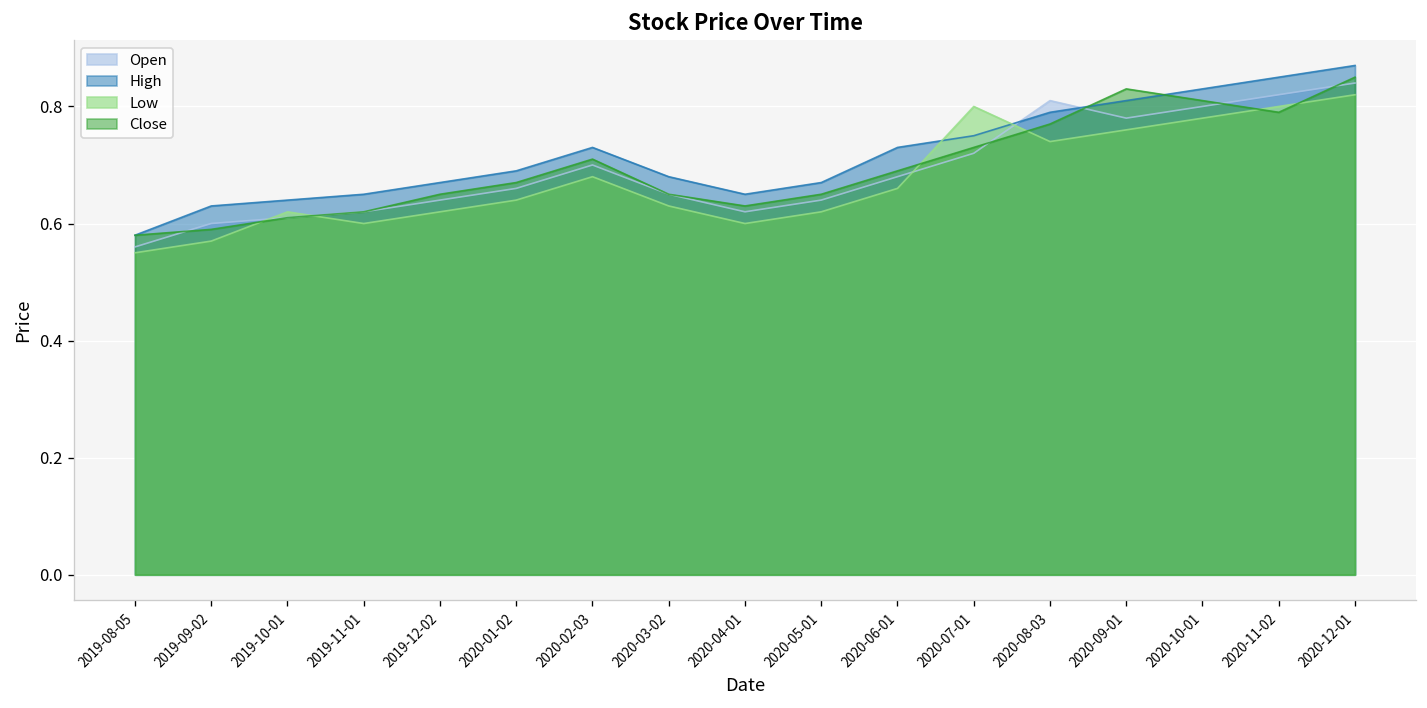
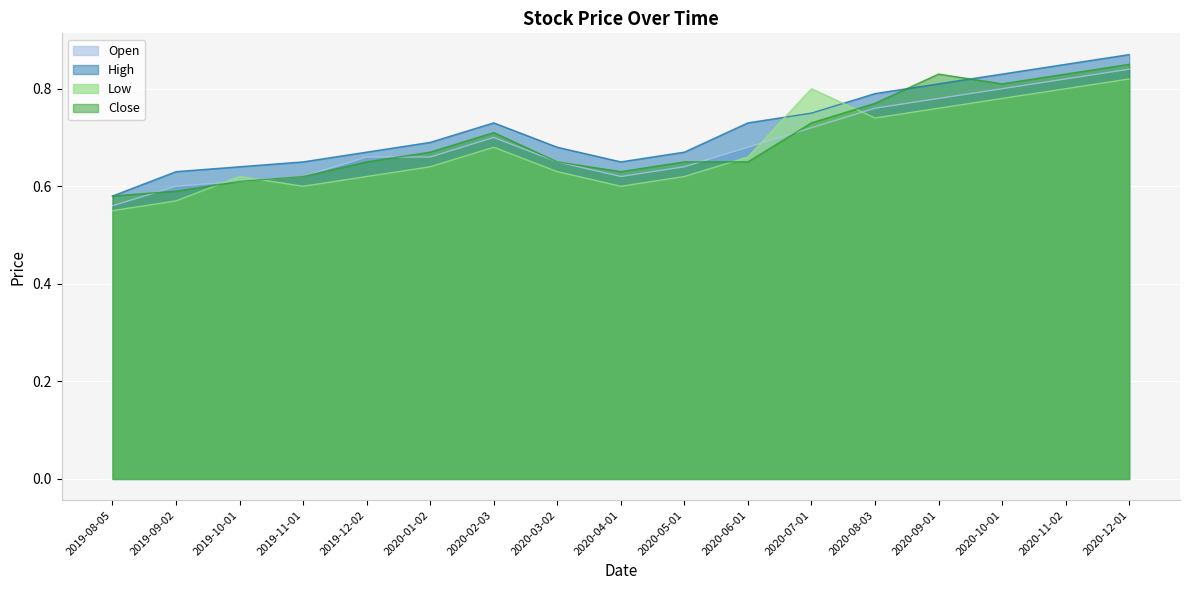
  {
    "Open": {
      "2019-08-05": 0.56,
      "2019-09-02": 0.60,
-     "2019-12-02": 0.64,
+     "2019-12-02": 0.66,
      "2020-01-02": 0.66,
      "2020-02-03": 0.70,
      "2020-04-01": 0.62,
      "2020-05-01": 0.64,
      "2020-06-01": 0.68,
      "2020-07-01": 0.72,
-     "2020-08-03": 0.81,
+     "2020-08-03": 0.76,
      "2020-09-01": 0.78,
      "2020-10-01": 0.80,
      "2020-11-02": 0.82,
      "2020-12-01": 0.84
    },
    "High": {
      "2019-09-02": 0.63,
      "2019-10-01": 0.64,
      "2019-11-01": 0.65,
      "2019-12-02": 0.67,
      "2020-01-02": 0.69,
      "2020-02-03": 0.73,
      "2020-03-02": 0.68,
      "2020-04-01": 0.65,
      "2020-05-01": 0.67,
      "2020-06-01": 0.73,
      "2020-07-01": 0.75,
      "2020-08-03": 0.79,
      "2020-09-01": 0.81,
      "2020-10-01": 0.83,
      "2020-11-02": 0.85,
      "2020-12-01": 0.87
    },
    "Low": {
      "2019-08-05": 0.55,
      "2019-09-02": 0.57,
      "2019-10-01": 0.62,
      "2019-11-01": 0.60,
      "2019-12-02": 0.62,
      "2020-01-02": 0.64,
      "2020-02-03": 0.68,
      "2020-03-02": 0.63,
      "2020-04-01": 0.60,
      "2020-05-01": 0.62,
      "2020-06-01": 0.66,
      "2020-07-01": 0.80,
      "2020-08-03": 0.74,
      "2020-09-01": 0.76,
      "2020-10-01": 0.78,
      "2020-11-02": 0.80,
      "2020-12-01": 0.82
    },
    "Close": {
      "2019-09-02": 0.59,
      "2019-12-02": 0.65,
      "2020-01-02": 0.67,
      "2020-02-03": 0.71,
      "2020-04-01": 0.63,
      "2020-05-01": 0.65,
-     "2020-06-01": 0.69,
+     "2020-06-01": 0.65,
      "2020-07-01": 0.73,
      "2020-08-03": 0.77,
      "2020-09-01": 0.83,
      "2020-10-01": 0.81,
-     "2020-11-02": 0.79,
+     "2020-11-02": 0.83,
      "2020-12-01": 0.85
    }
  }
